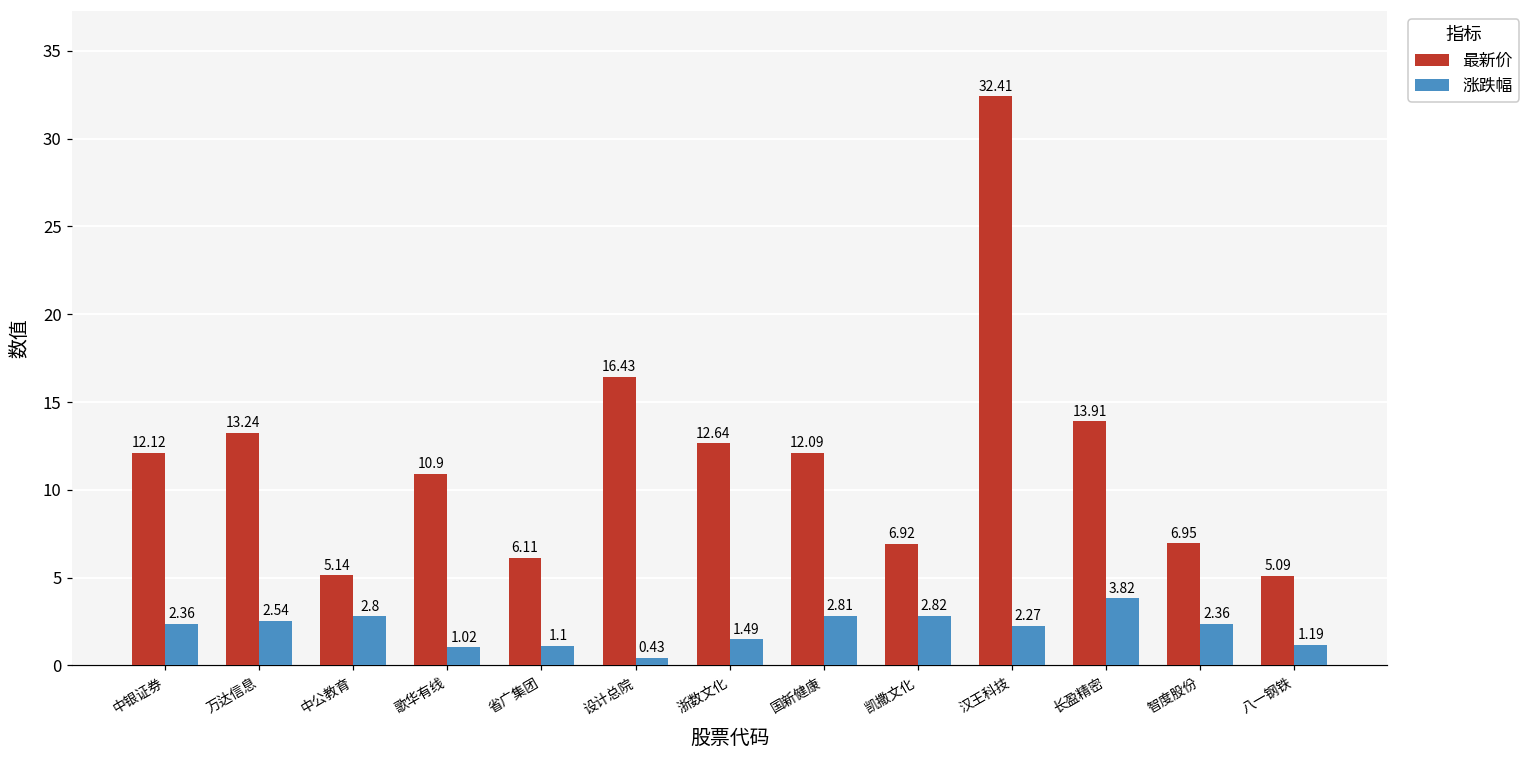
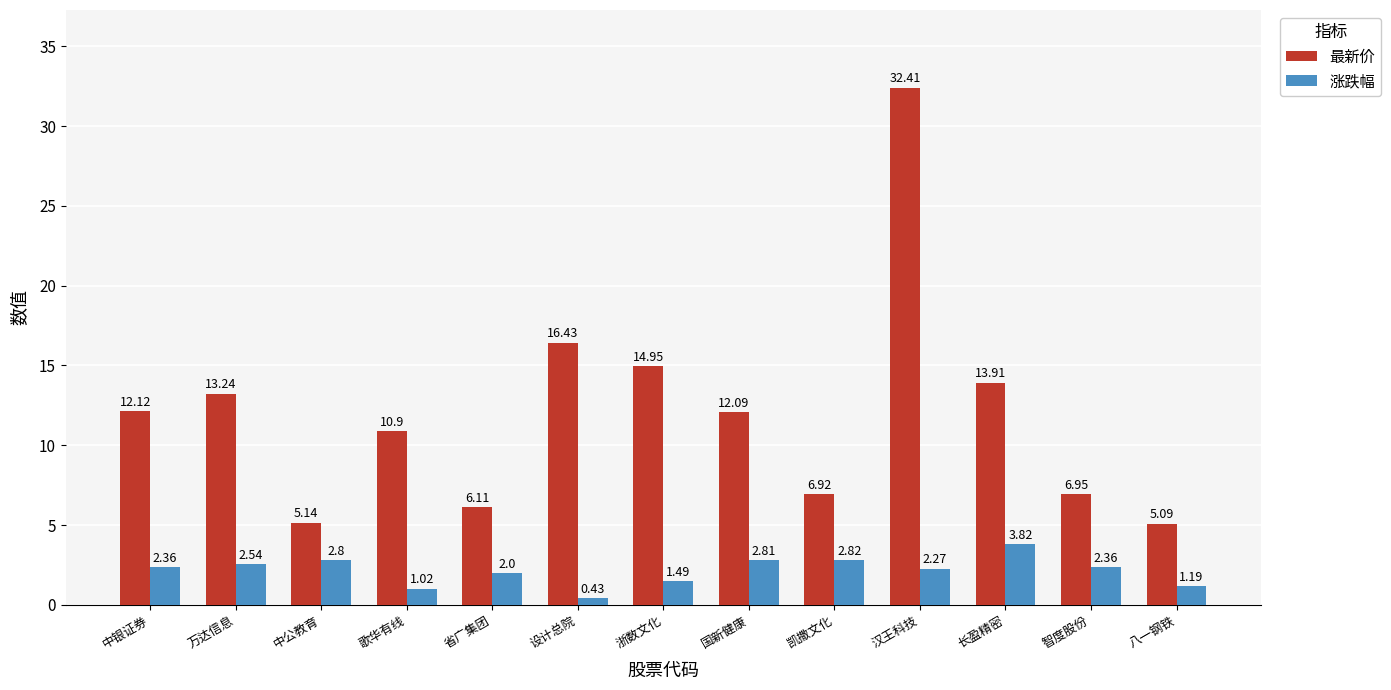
  {
    "最新价": {
      "中银证券": 12.12,
      "万达信息": 13.24,
      "中公教育": 5.14,
      "歌华有线": 10.9,
      "省广集团": 6.11,
      "设计总院": 16.43,
-     "浙数文化": 12.64,
+     "浙数文化": 14.95,
      "国新健康": 12.09,
      "凯撒文化": 6.92,
      "汉王科技": 32.41,
      "长盈精密": 13.91,
      "智度股份": 6.95,
      "八一钢铁": 5.09
    },
    "涨跌幅": {
      "中银证券": 2.36,
      "万达信息": 2.54,
      "中公教育": 2.8,
      "歌华有线": 1.02,
-     "省广集团": 1.1,
+     "省广集团": 2.0,
      "设计总院": 0.43,
      "浙数文化": 1.49,
      "国新健康": 2.81,
      "凯撒文化": 2.82,
      "汉王科技": 2.27,
      "长盈精密": 3.82,
      "智度股份": 2.36,
      "八一钢铁": 1.19
    }
  }
